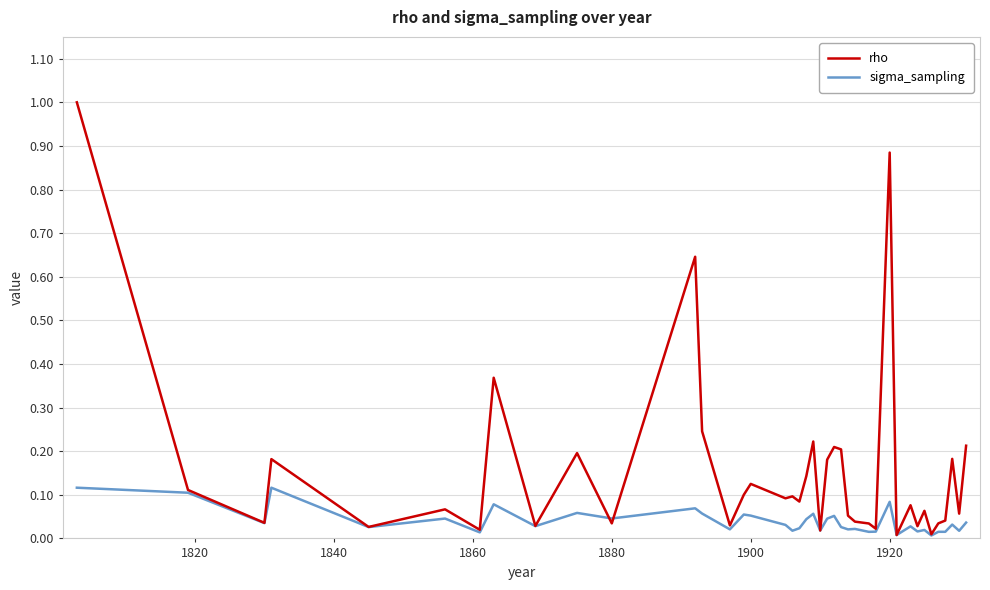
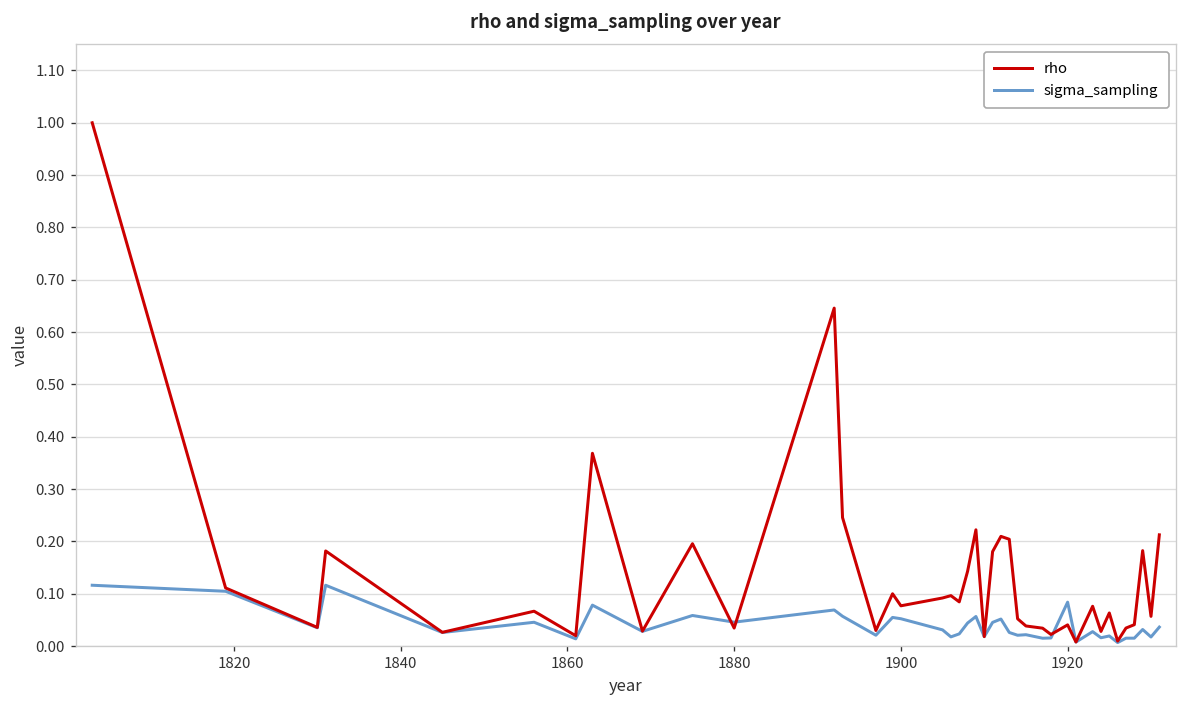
  {
    "rho": {
      "1880": 0.03,
-     "1900": 0.13,
-     "1920": 0.88
+     "1900": 0.08,
+     "1920": 0.04
    },
    "sigma_sampling": {
      "1880": 0.05,
      "1900": 0.05,
      "1920": 0.08
    }
  }
